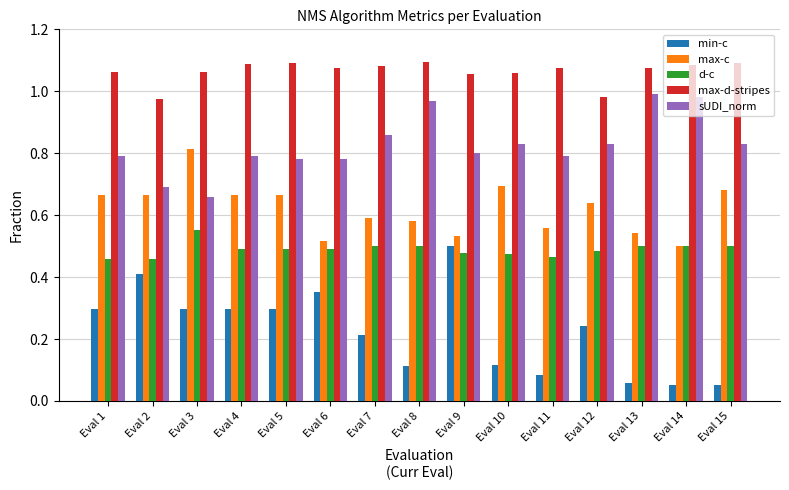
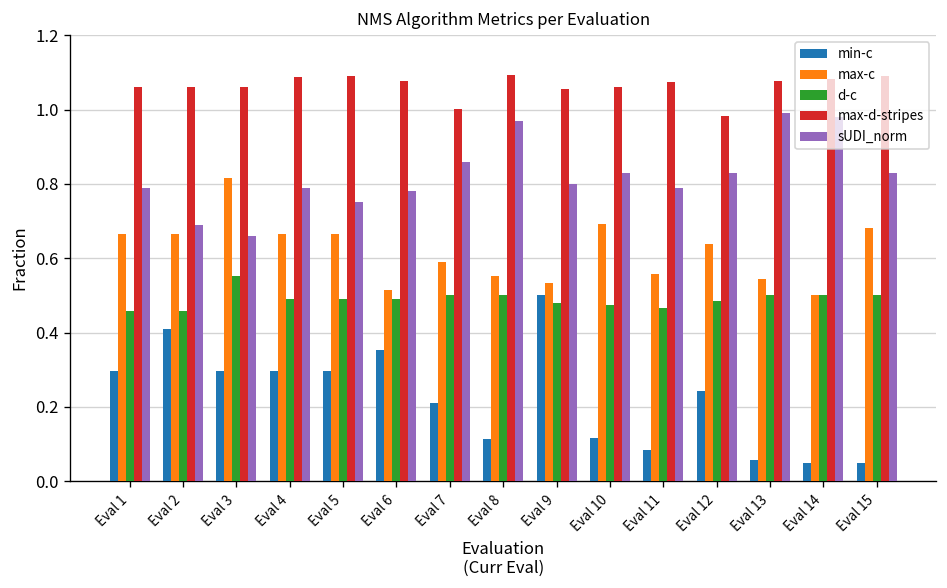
  {
    "min-c": {
      "Eval 1": 0.30,
      "Eval 2": 0.41,
      "Eval 3": 0.30,
      "Eval 4": 0.30,
      "Eval 5": 0.30,
      "Eval 6": 0.35,
      "Eval 7": 0.21,
      "Eval 8": 0.11,
      "Eval 9": 0.50,
      "Eval 10": 0.12,
      "Eval 11": 0.08,
      "Eval 12": 0.24,
      "Eval 13": 0.06,
      "Eval 14": 0.05,
      "Eval 15": 0.05
    },
    "max-c": {
      "Eval 1": 0.67,
      "Eval 2": 0.67,
      "Eval 3": 0.82,
      "Eval 4": 0.67,
      "Eval 5": 0.67,
      "Eval 6": 0.52,
      "Eval 7": 0.59,
-     "Eval 8": 0.58,
+     "Eval 8": 0.55,
      "Eval 9": 0.53,
      "Eval 10": 0.69,
      "Eval 11": 0.56,
      "Eval 12": 0.64,
      "Eval 13": 0.54,
      "Eval 14": 0.50,
      "Eval 15": 0.68
    },
    "d-c": {
      "Eval 1": 0.46,
      "Eval 2": 0.46,
      "Eval 3": 0.55,
      "Eval 4": 0.49,
      "Eval 5": 0.49,
      "Eval 6": 0.49,
      "Eval 7": 0.50,
      "Eval 8": 0.50,
      "Eval 9": 0.48,
      "Eval 10": 0.47,
      "Eval 11": 0.47,
      "Eval 12": 0.48,
      "Eval 13": 0.50,
      "Eval 14": 0.50,
      "Eval 15": 0.50
    },
    "max-d-stripes": {
      "Eval 1": 1.06,
-     "Eval 2": 0.98,
+     "Eval 2": 1.06,
      "Eval 3": 1.06,
      "Eval 4": 1.09,
      "Eval 5": 1.09,
      "Eval 6": 1.08,
-     "Eval 7": 1.08,
+     "Eval 7": 1.00,
      "Eval 8": 1.09,
      "Eval 9": 1.06,
      "Eval 10": 1.06,
      "Eval 11": 1.07,
      "Eval 12": 0.98,
      "Eval 13": 1.08
    },
    "sUDI_norm": {
      "Eval 1": 0.79,
      "Eval 2": 0.69,
      "Eval 3": 0.66,
      "Eval 4": 0.79,
-     "Eval 5": 0.78,
+     "Eval 5": 0.75,
      "Eval 6": 0.78,
      "Eval 7": 0.86,
      "Eval 8": 0.97,
      "Eval 9": 0.80,
      "Eval 10": 0.83,
      "Eval 11": 0.79,
      "Eval 12": 0.83,
      "Eval 13": 0.99,
      "Eval 15": 0.83
    }
  }
